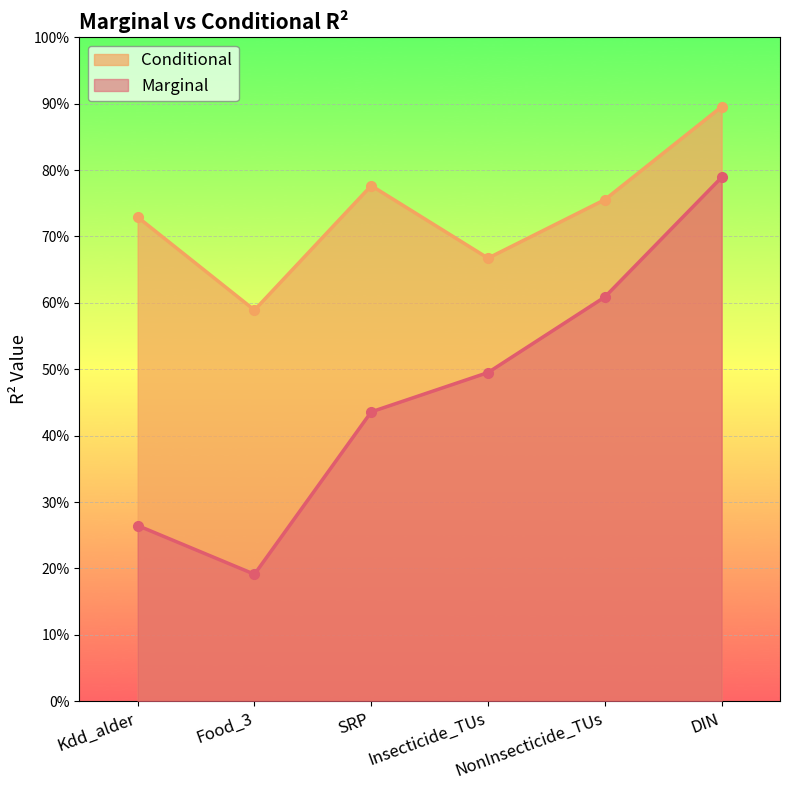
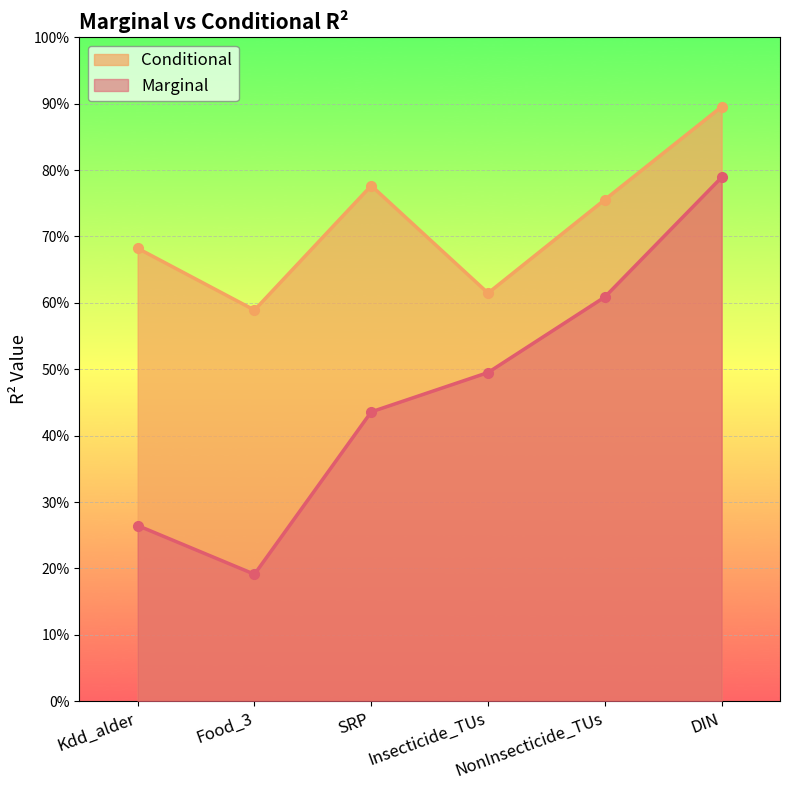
  {
    "Conditional": {
-     "Kdd_alder": "73%",
+     "Kdd_alder": "68%",
      "Food_3": "59%",
      "SRP": "78%",
-     "Insecticide_TUs": "67%",
+     "Insecticide_TUs": "61%",
      "NonInsecticide_TUs": "76%",
      "DIN": "90%"
    },
    "Marginal": {
      "Kdd_alder": "26%",
      "Food_3": "19%",
      "SRP": "44%",
      "Insecticide_TUs": "50%",
      "NonInsecticide_TUs": "61%",
      "DIN": "79%"
    }
  }
